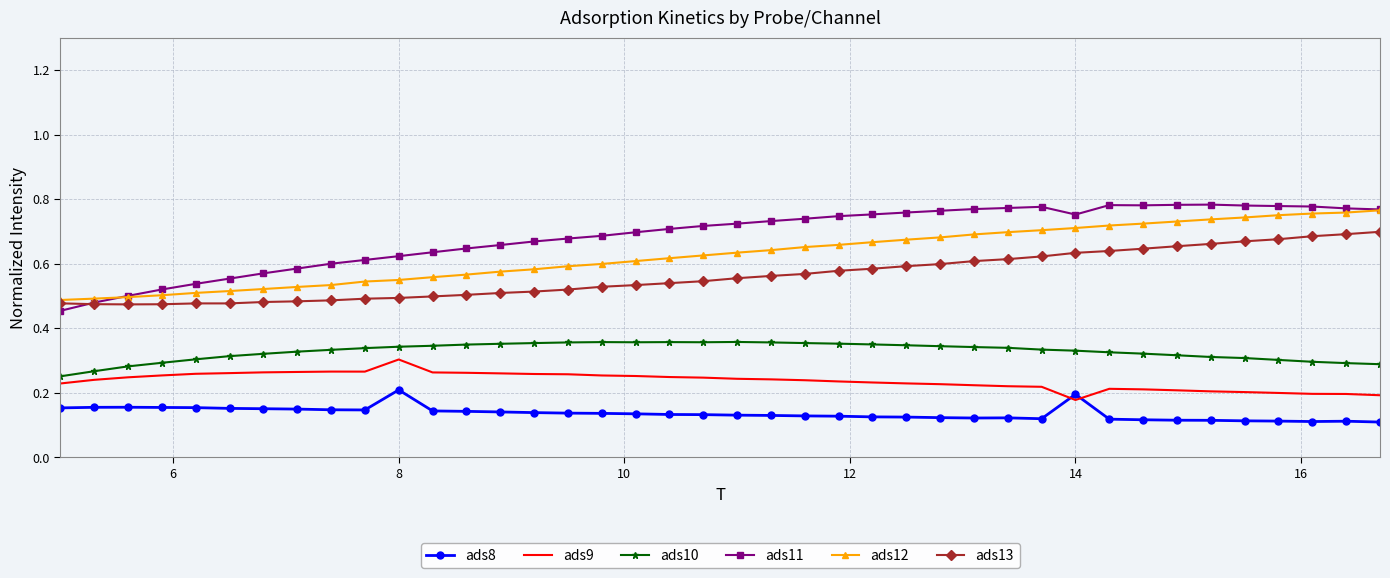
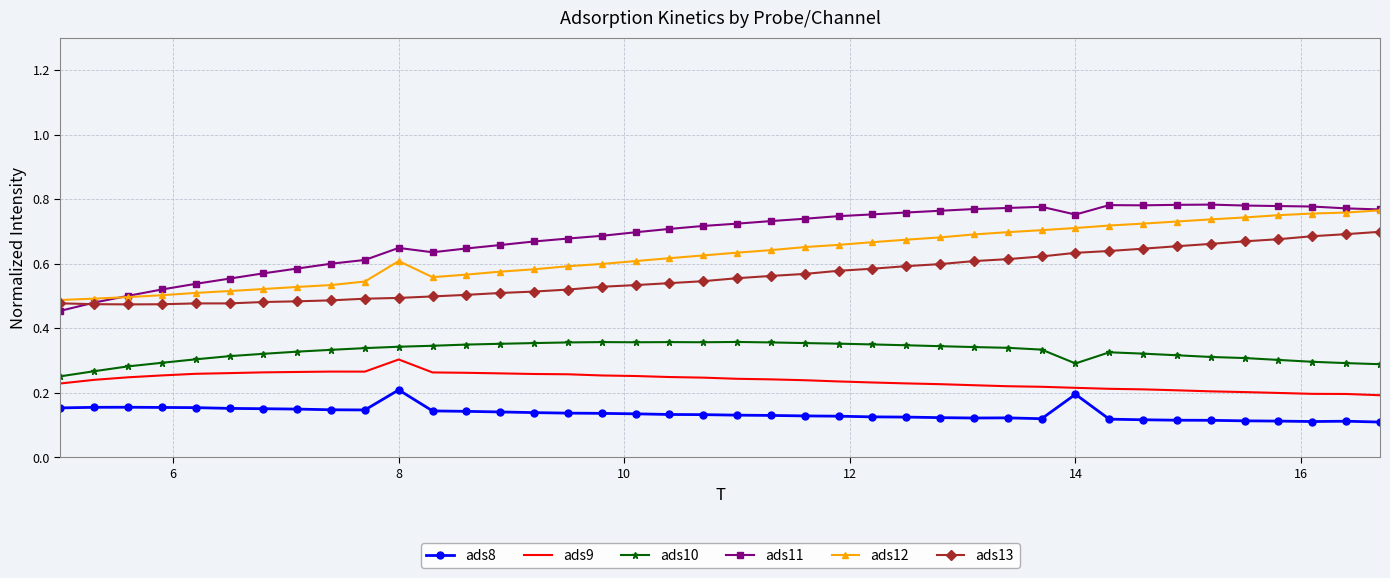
  {
    "ads8": {
      "8": 0.21,
      "14": 0.20
    },
    "ads9": {
      "8": 0.30,
-     "14": 0.18
+     "14": 0.22
    },
    "ads10": {
      "8": 0.34,
-     "14": 0.33
+     "14": 0.29
    },
    "ads11": {
-     "8": 0.62,
+     "8": 0.65,
      "14": 0.75
    },
    "ads12": {
-     "8": 0.55,
+     "8": 0.61,
      "14": 0.71
    },
    "ads13": {
      "8": 0.49,
      "14": 0.63
    }
  }
